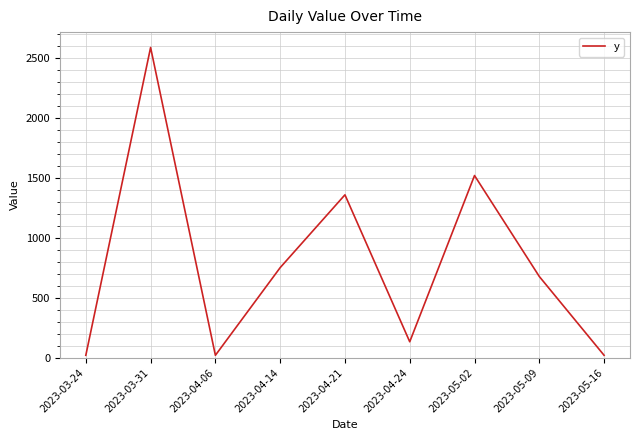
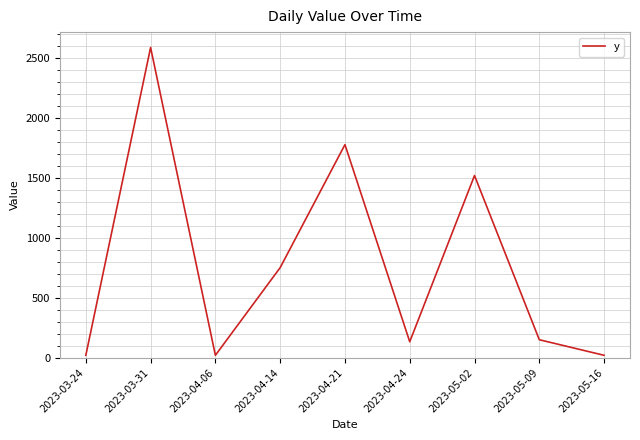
  {
    "2023-03-24": 20,
    "2023-03-31": 2590,
    "2023-04-06": 20,
    "2023-04-14": 750,
-   "2023-04-21": 1360,
+   "2023-04-21": 1780,
    "2023-04-24": 130,
    "2023-05-02": 1520,
-   "2023-05-09": 680,
+   "2023-05-09": 150,
    "2023-05-16": 20
  }
